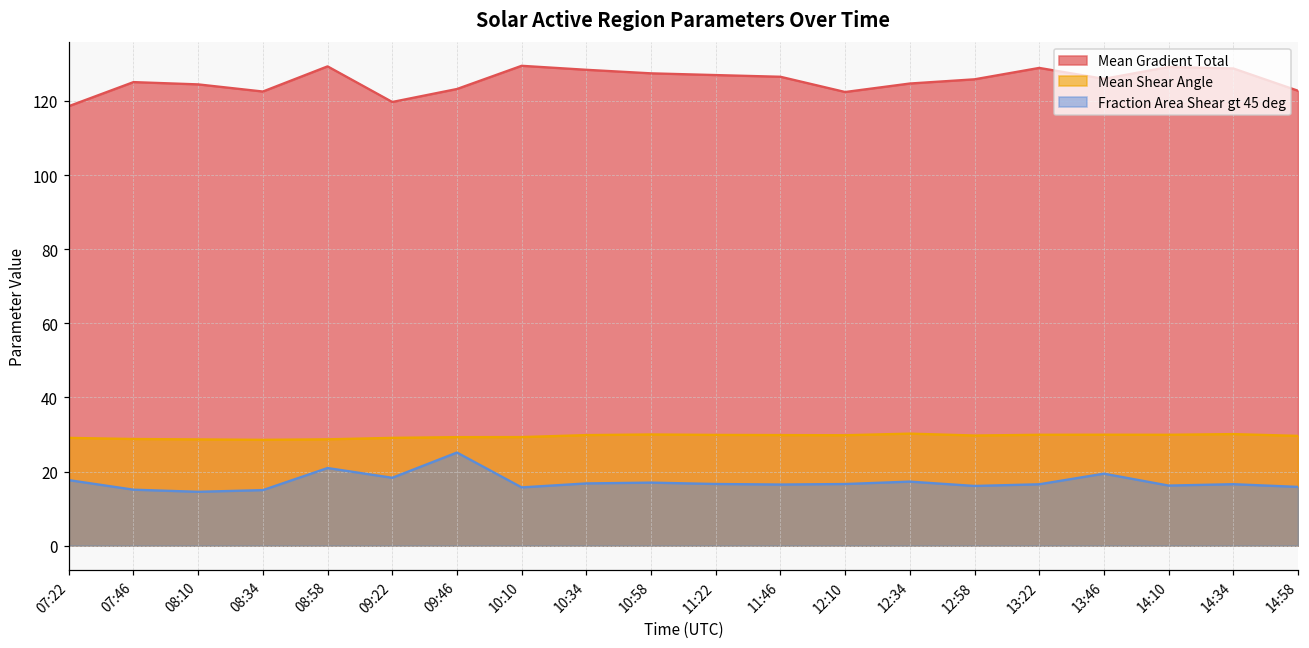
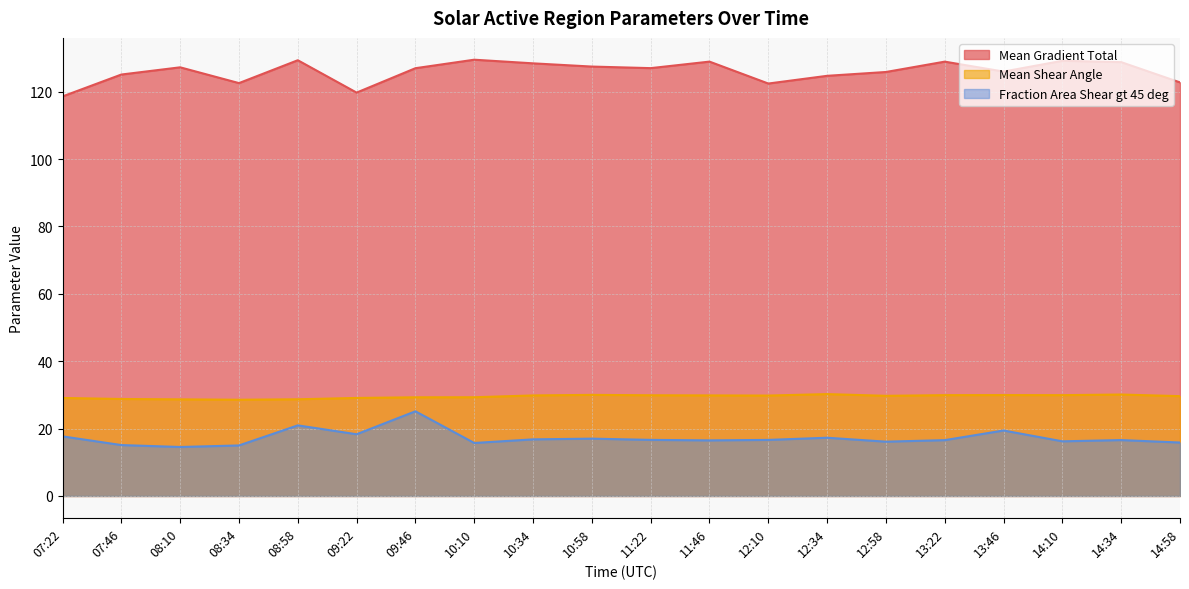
  {
    "Mean Gradient Total": {
      "07:22": 119,
      "07:46": 125,
-     "08:10": 124,
+     "08:10": 127,
      "08:34": 123,
      "08:58": 129,
      "09:22": 120,
-     "09:46": 123,
+     "09:46": 127,
      "10:10": 129,
      "10:34": 128,
      "10:58": 127,
      "11:22": 127,
-     "11:46": 127,
+     "11:46": 129,
      "12:10": 122,
      "12:34": 125,
      "12:58": 126,
      "13:22": 129,
      "14:58": 123
    },
    "Mean Shear Angle": {
      "07:22": 29,
      "07:46": 29,
      "08:10": 29,
      "08:34": 29,
      "08:58": 29,
      "09:22": 29,
      "09:46": 29,
      "10:10": 29,
      "10:34": 30,
      "10:58": 30,
      "11:22": 30,
      "11:46": 30,
      "12:10": 30,
      "12:34": 30,
      "12:58": 30,
      "13:22": 30,
      "13:46": 30,
      "14:10": 30,
      "14:34": 30,
      "14:58": 30
    },
    "Fraction Area Shear gt 45 deg": {
      "07:22": 18,
      "07:46": 15,
      "08:10": 15,
      "08:34": 15,
      "08:58": 21,
      "09:22": 18,
      "09:46": 25,
      "10:10": 16,
      "10:34": 17,
      "10:58": 17,
      "11:22": 17,
      "11:46": 17,
      "12:10": 17,
      "12:34": 17,
      "12:58": 16,
      "13:22": 17,
      "13:46": 19,
      "14:10": 16,
      "14:34": 17,
      "14:58": 16
    }
  }
